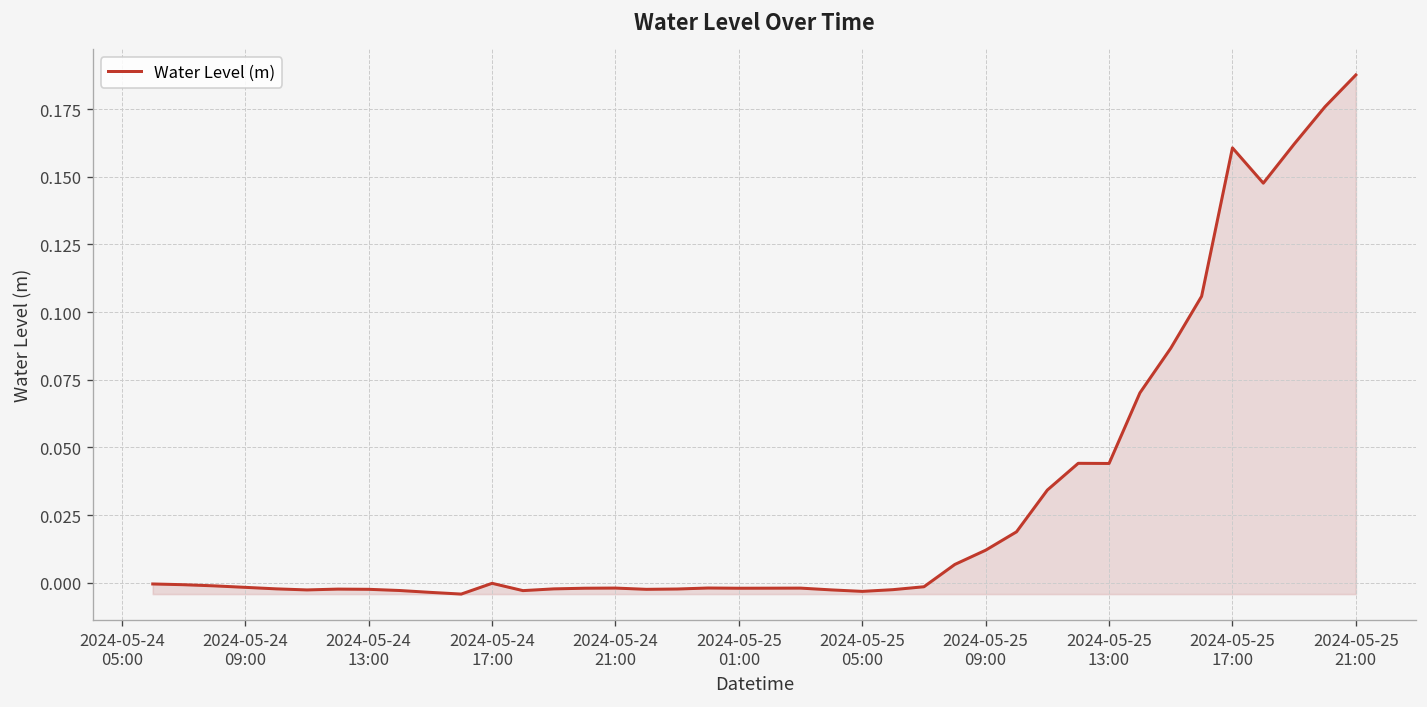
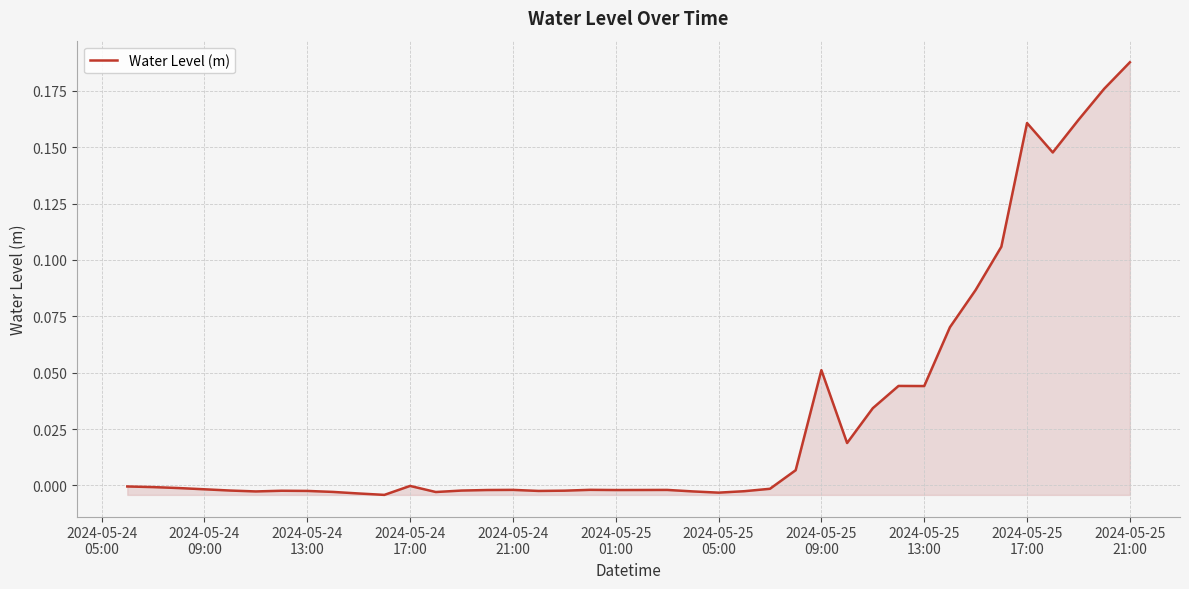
  {
    "2024-05-24 09:00": -0.002,
    "2024-05-24 13:00": -0.002,
    "2024-05-24 17:00": 0.000,
    "2024-05-24 21:00": -0.002,
    "2024-05-25 01:00": -0.002,
    "2024-05-25 05:00": -0.003,
-   "2024-05-25 09:00": 0.012,
+   "2024-05-25 09:00": 0.051,
    "2024-05-25 13:00": 0.044,
    "2024-05-25 17:00": 0.161,
    "2024-05-25 21:00": 0.188
  }
